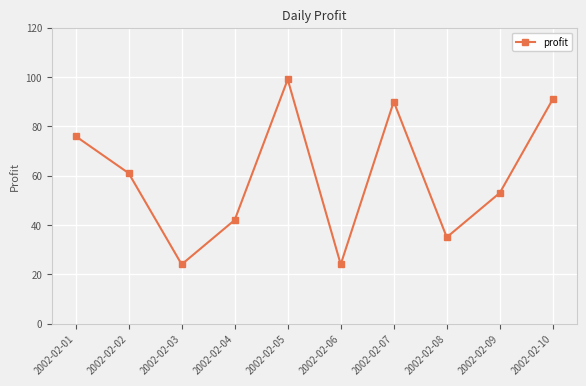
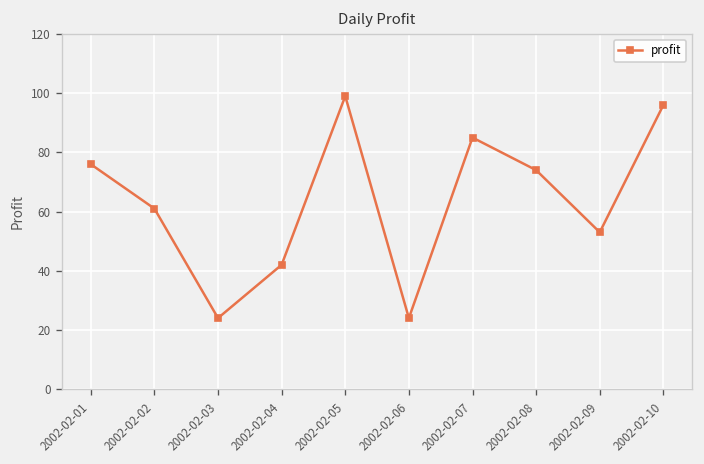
  {
    "2002-02-01": 76,
    "2002-02-02": 61,
    "2002-02-03": 24,
    "2002-02-04": 42,
    "2002-02-05": 99,
    "2002-02-06": 24,
-   "2002-02-07": 90,
-   "2002-02-08": 35,
+   "2002-02-07": 85,
+   "2002-02-08": 74,
    "2002-02-09": 53,
-   "2002-02-10": 91
+   "2002-02-10": 96
  }
